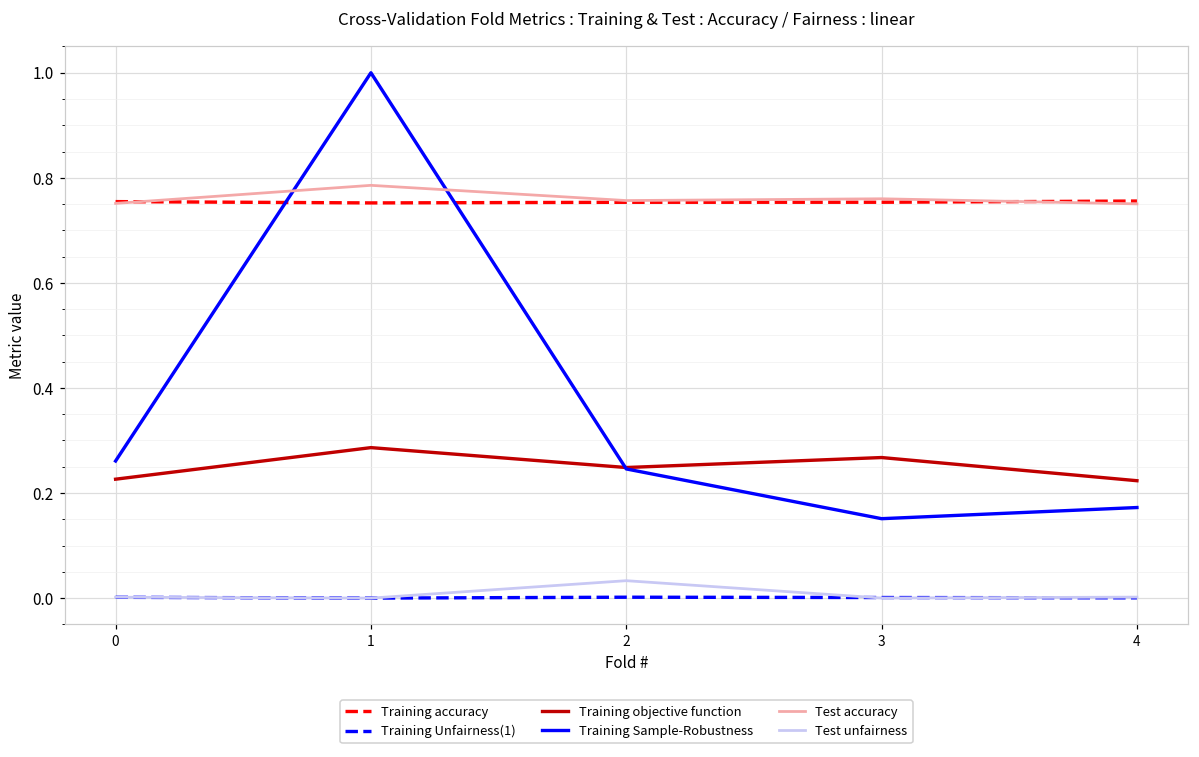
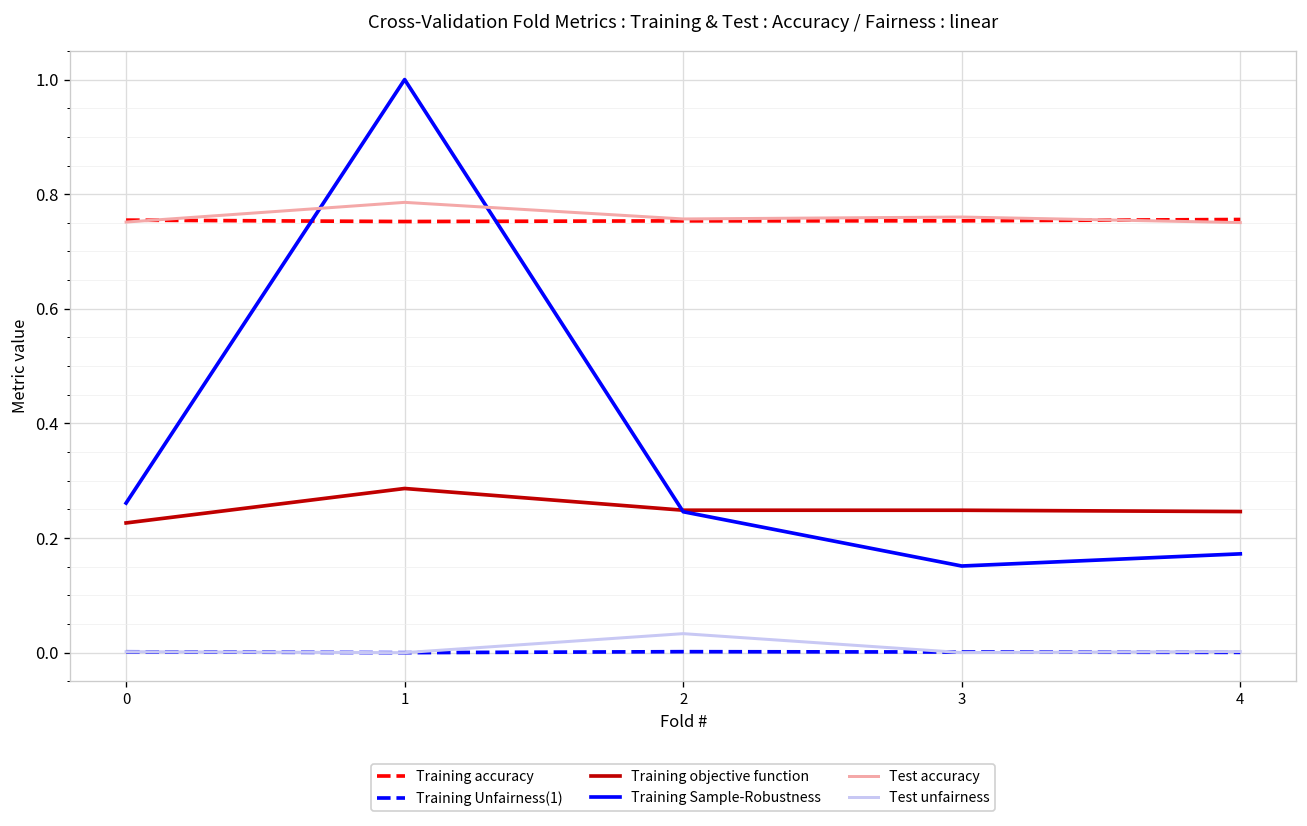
  {
    "Training accuracy": {
      "1": 0.75,
      "3": 0.75,
      "4": 0.76
    },
    "Training objective function": {
      "0": 0.23,
      "1": 0.29,
-     "3": 0.27,
-     "4": 0.22
+     "3": 0.25,
+     "4": 0.25
    },
    "Test accuracy": {
      "1": 0.79,
      "3": 0.76,
      "4": 0.75
    },
    "Test unfairness": {
      "2": 0.03
    }
  }
